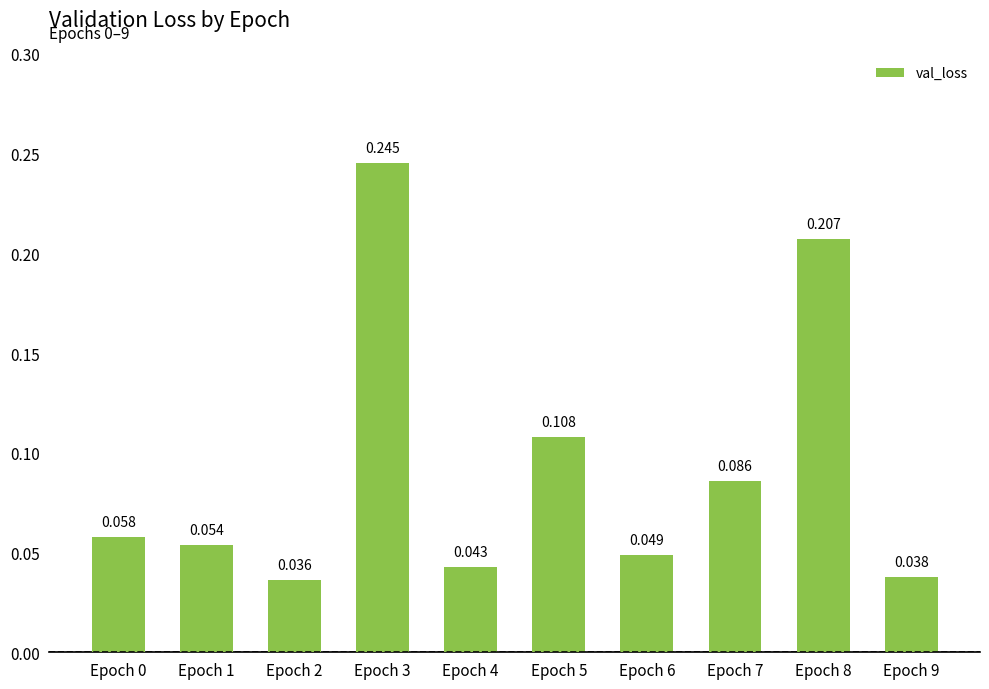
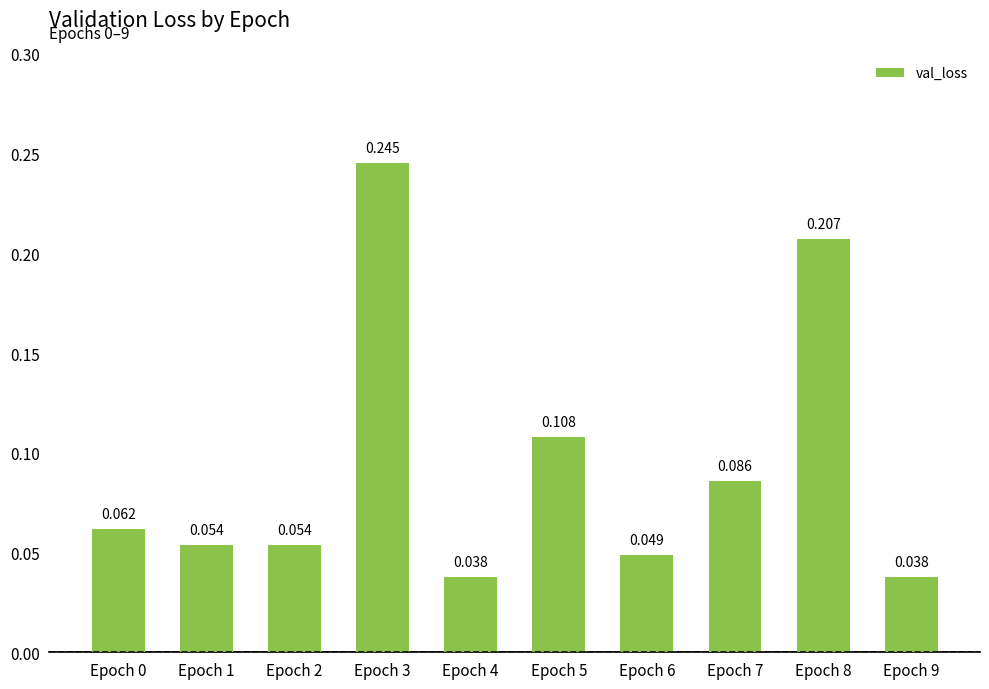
  {
-   "Epoch 0": 0.058,
+   "Epoch 0": 0.062,
    "Epoch 1": 0.054,
-   "Epoch 2": 0.036,
+   "Epoch 2": 0.054,
    "Epoch 3": 0.245,
-   "Epoch 4": 0.043,
+   "Epoch 4": 0.038,
    "Epoch 5": 0.108,
    "Epoch 6": 0.049,
    "Epoch 7": 0.086,
    "Epoch 8": 0.207,
    "Epoch 9": 0.038
  }
